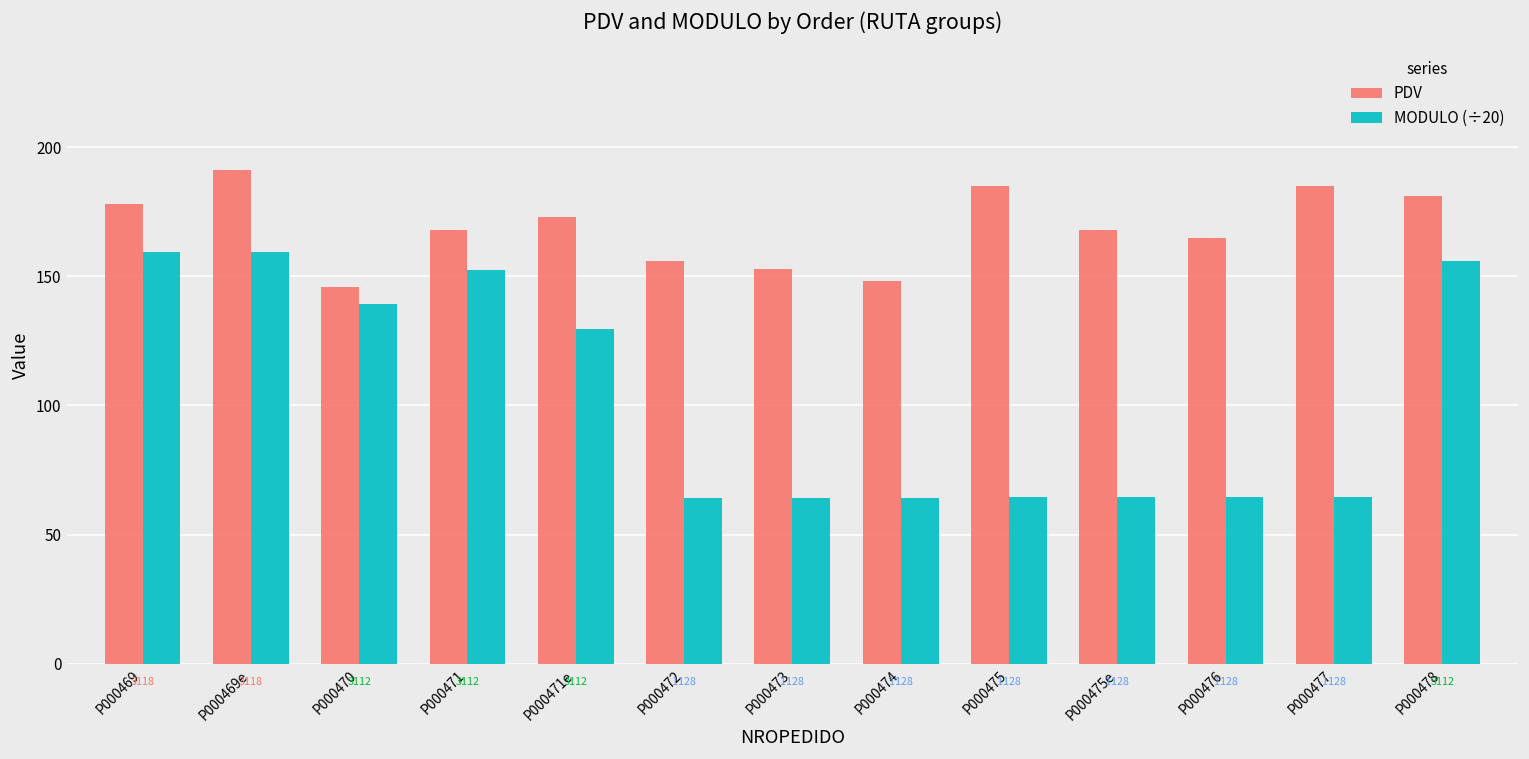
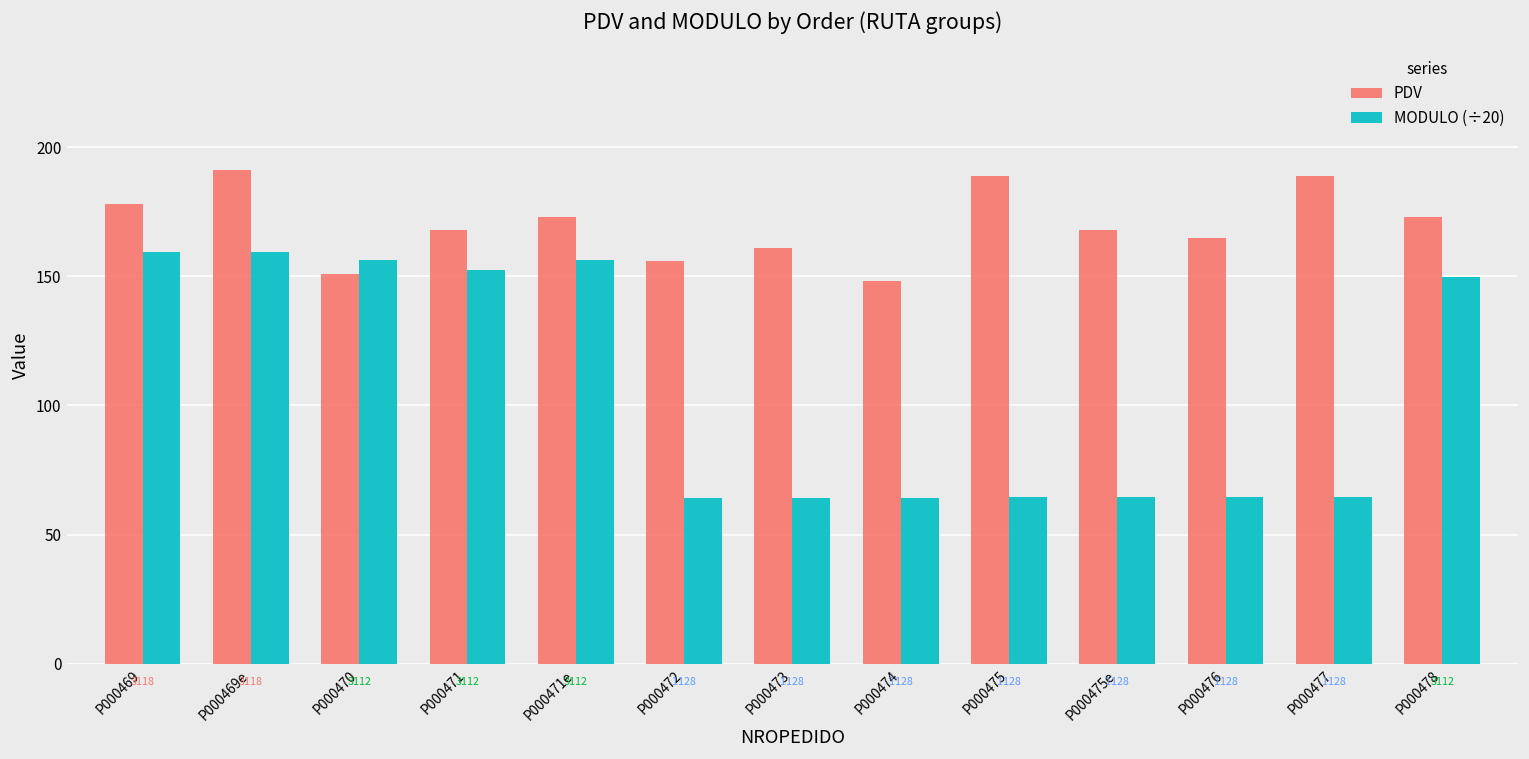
  {
    "PDV": {
      "P000469": 178,
      "P000469e": 191,
-     "P000470": 146,
+     "P000470": 151,
      "P000471": 168,
      "P000471e": 173,
      "P000472": 156,
-     "P000473": 153,
+     "P000473": 161,
      "P000474": 148,
-     "P000475": 185,
+     "P000475": 189,
      "P000475e": 168,
      "P000476": 165,
-     "P000477": 185,
-     "P000478": 181
+     "P000477": 189,
+     "P000478": 173
    },
    "MODULO (÷20)": {
      "P000469": 159,
      "P000469e": 159,
-     "P000470": 139,
+     "P000470": 156,
      "P000471": 152,
-     "P000471e": 129,
+     "P000471e": 156,
      "P000472": 64,
      "P000473": 64,
      "P000474": 64,
      "P000475": 64,
      "P000475e": 64,
      "P000476": 64,
      "P000477": 64,
-     "P000478": 156
+     "P000478": 150
    }
  }
